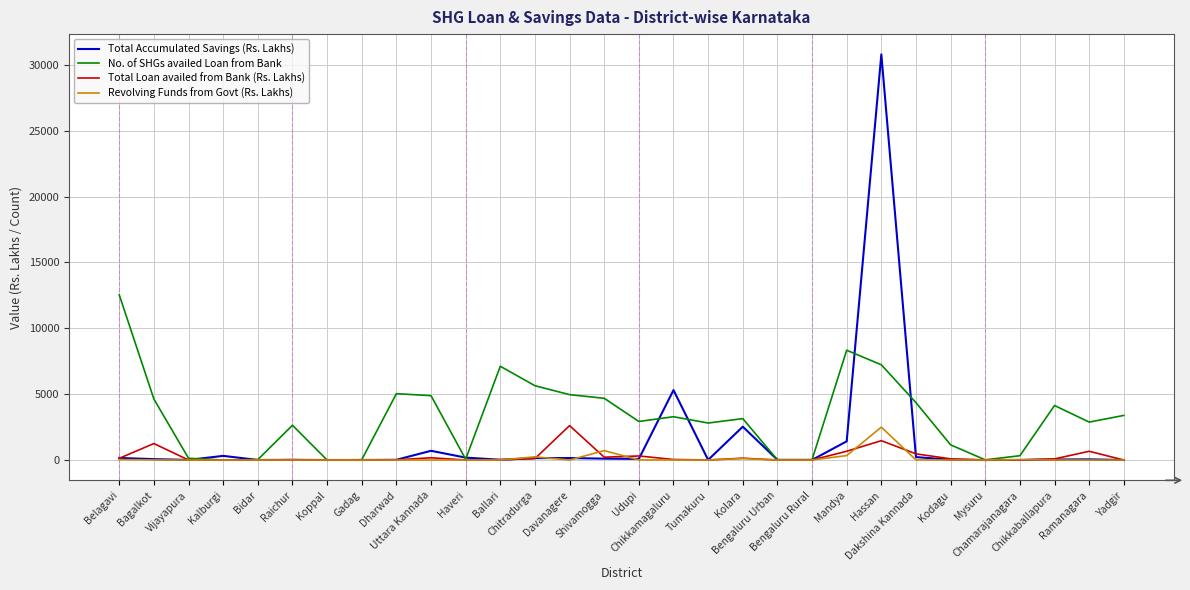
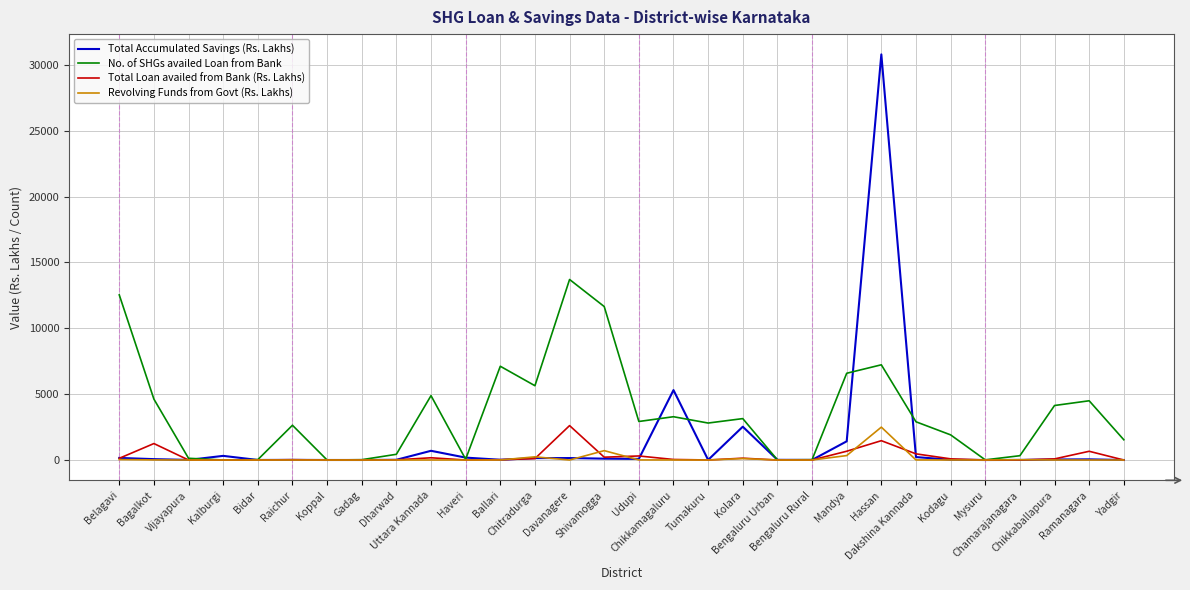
  {
    "Total Accumulated Savings (Rs. Lakhs)": {
      "Kalburgi": 300,
      "Uttara Kannada": 700,
      "Chikkamagaluru": 5300,
      "Kolara": 2500,
      "Mandya": 1400,
      "Hassan": 30800,
      "Dakshina Kannada": 200
    },
    "No. of SHGs availed Loan from Bank": {
      "Belagavi": 12500,
      "Bagalkot": 4600,
      "Raichur": 2600,
-     "Dharwad": 5000,
+     "Dharwad": 400,
      "Uttara Kannada": 4900,
      "Ballari": 7100,
      "Chitradurga": 5600,
-     "Davanagere": 5000,
-     "Shivamogga": 4700,
+     "Davanagere": 13700,
+     "Shivamogga": 11700,
      "Udupi": 2900,
      "Chikkamagaluru": 3300,
      "Tumakuru": 2800,
      "Kolara": 3100,
-     "Mandya": 8300,
+     "Mandya": 6600,
      "Hassan": 7200,
-     "Dakshina Kannada": 4400,
-     "Kodagu": 1200,
+     "Dakshina Kannada": 2900,
+     "Kodagu": 1900,
      "Chamarajanagara": 300,
      "Chikkaballapura": 4100,
-     "Ramanagara": 2900,
-     "Yadgir": 3400
+     "Ramanagara": 4500,
+     "Yadgir": 1500
    },
    "Total Loan availed from Bank (Rs. Lakhs)": {
      "Bagalkot": 1300,
      "Davanagere": 2600,
      "Udupi": 300,
      "Mandya": 700,
      "Hassan": 1500,
      "Dakshina Kannada": 500,
      "Ramanagara": 700
    },
    "Revolving Funds from Govt (Rs. Lakhs)": {
      "Shivamogga": 700,
      "Mandya": 300,
      "Hassan": 2500,
      "Dakshina Kannada": 0
    }
  }
